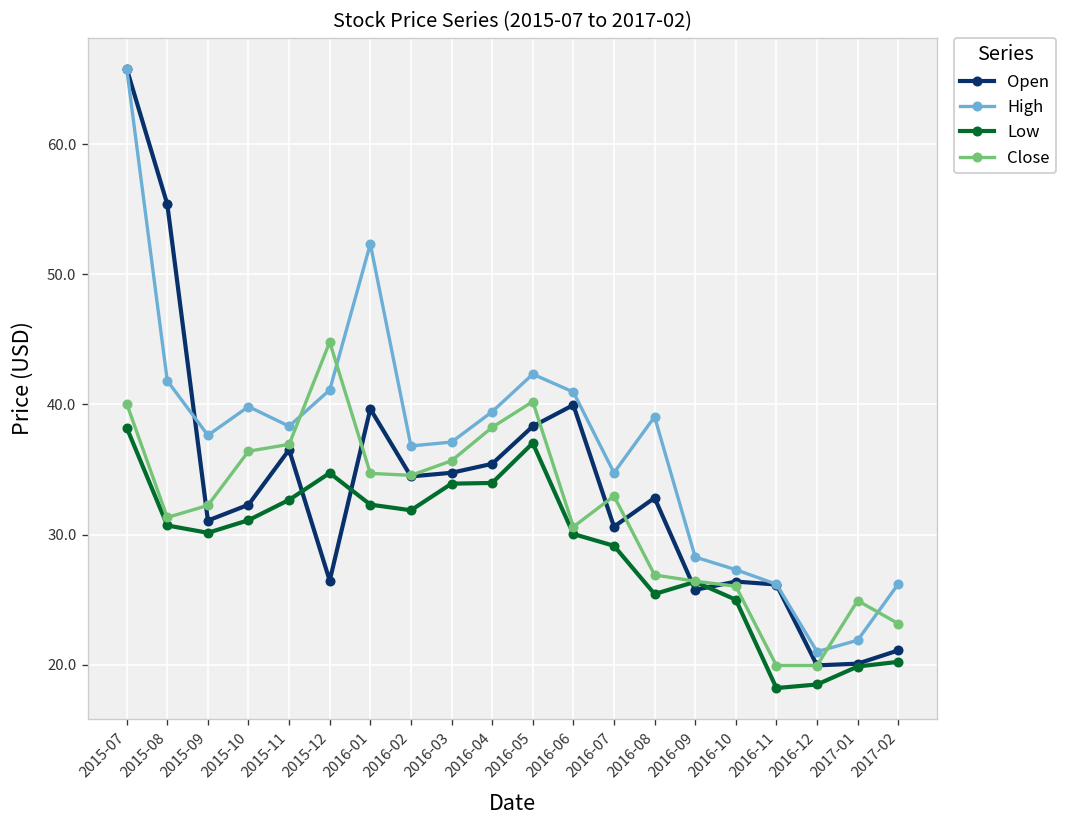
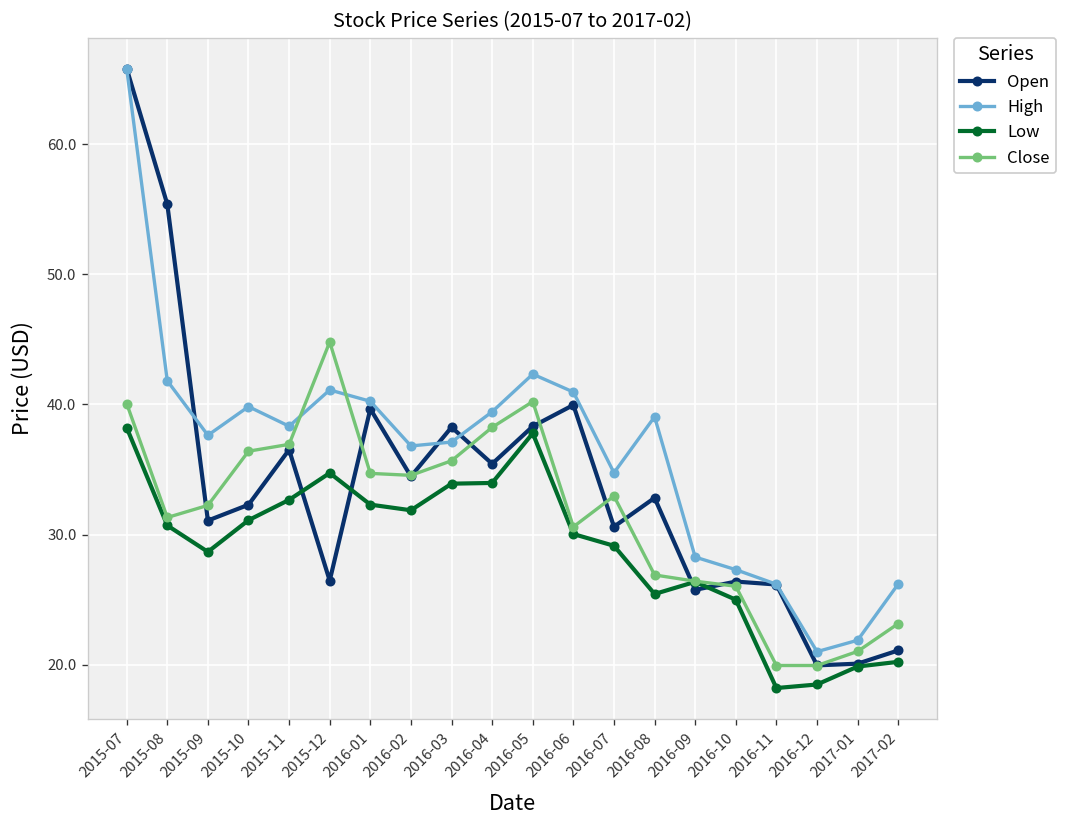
  {
    "Open": {
      "2015-08": 55.4,
      "2015-09": 31.1,
      "2015-10": 32.3,
      "2015-11": 36.5,
      "2015-12": 26.5,
      "2016-01": 39.7,
-     "2016-03": 34.7,
+     "2016-03": 38.2,
      "2016-04": 35.4,
      "2016-05": 38.3,
      "2016-06": 40.0,
      "2016-07": 30.6,
      "2016-08": 32.8,
      "2016-09": 25.7,
      "2016-10": 26.4,
      "2017-02": 21.1
    },
    "High": {
      "2015-08": 41.8,
      "2015-09": 37.6,
      "2015-10": 39.8,
      "2015-11": 38.3,
      "2015-12": 41.1,
-     "2016-01": 52.3,
+     "2016-01": 40.2,
      "2016-02": 36.8,
      "2016-03": 37.1,
      "2016-04": 39.4,
      "2016-05": 42.3,
      "2016-06": 41.0,
      "2016-07": 34.7,
      "2016-08": 39.0,
      "2016-09": 28.3,
      "2016-10": 27.3,
      "2016-12": 21.0,
      "2017-01": 21.9,
      "2017-02": 26.2
    },
    "Low": {
      "2015-07": 38.2,
      "2015-08": 30.7,
-     "2015-09": 30.1,
+     "2015-09": 28.7,
      "2015-10": 31.1,
      "2015-11": 32.7,
      "2015-12": 34.7,
      "2016-01": 32.3,
      "2016-02": 31.9,
      "2016-03": 33.9,
      "2016-04": 34.0,
-     "2016-05": 37.0,
+     "2016-05": 37.8,
      "2016-06": 30.0,
      "2016-07": 29.1,
      "2016-08": 25.4,
      "2016-10": 25.0,
      "2016-11": 18.2,
      "2016-12": 18.5,
      "2017-02": 20.2
    },
    "Close": {
      "2015-07": 40.1,
      "2015-08": 31.3,
      "2015-09": 32.2,
      "2015-10": 36.4,
      "2015-11": 36.9,
      "2015-12": 44.8,
      "2016-01": 34.7,
      "2016-03": 35.7,
      "2016-04": 38.2,
      "2016-05": 40.2,
      "2016-06": 30.6,
      "2016-07": 33.0,
      "2016-08": 26.9,
      "2016-10": 26.0,
      "2016-11": 19.9,
-     "2017-01": 24.9,
+     "2017-01": 21.0,
      "2017-02": 23.2
    }
  }
